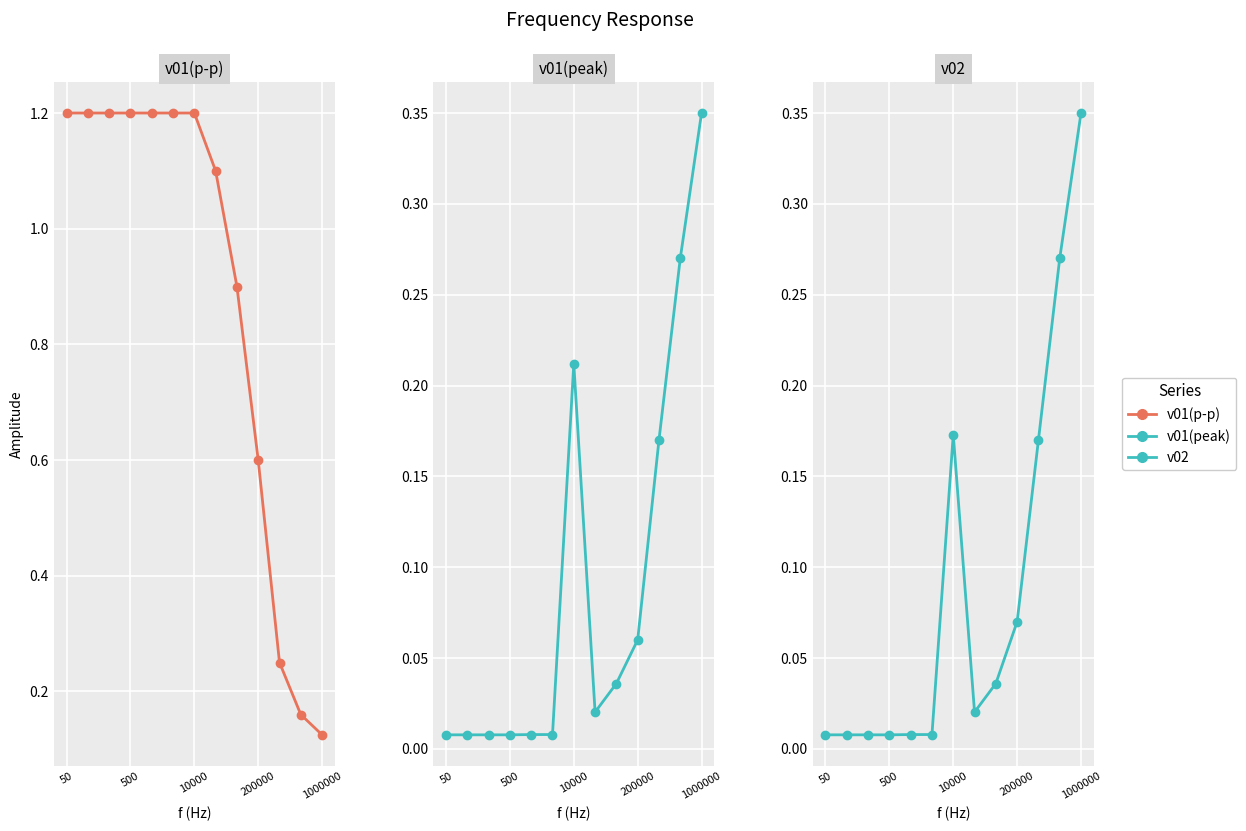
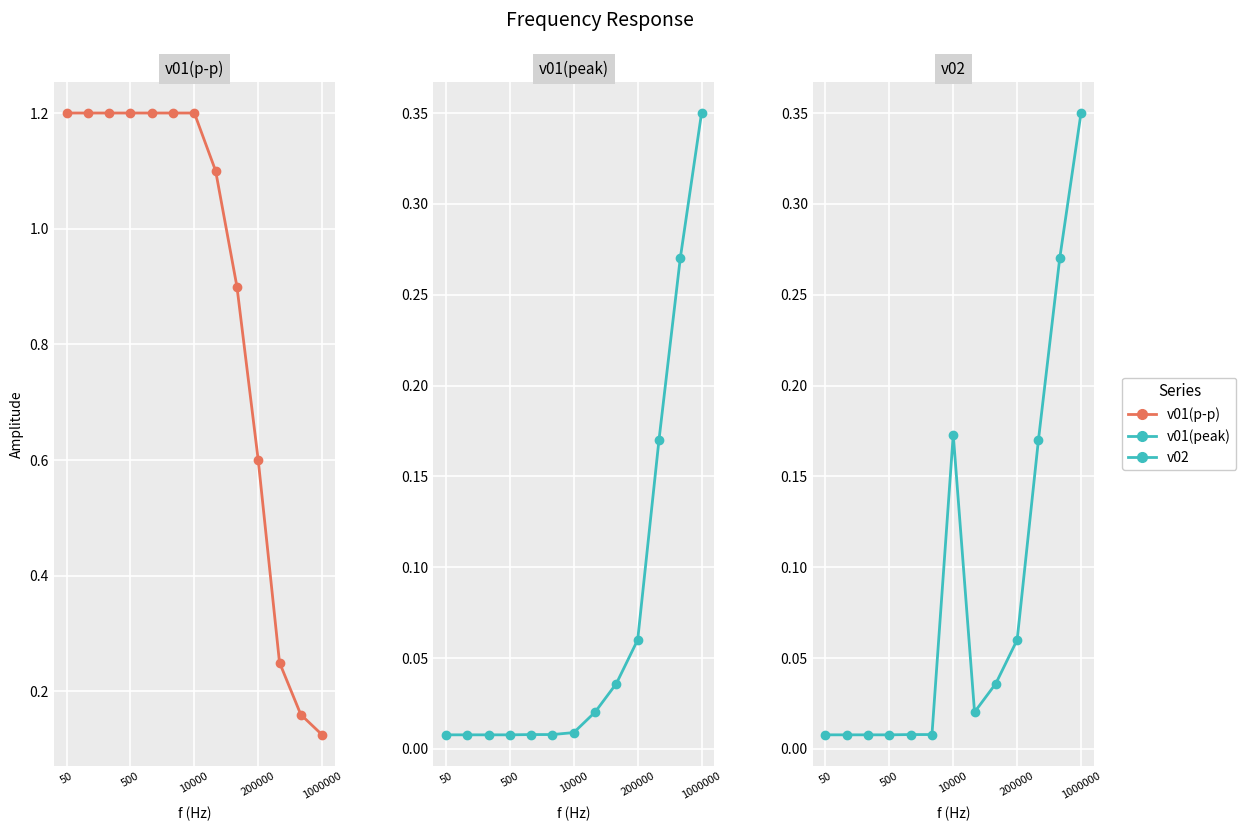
  {
    "v01(p-p)": {
      "50": 1.20,
      "500": 1.20,
      "10000": 1.20,
      "200000": 0.60,
      "1000000": 0.13
    },
    "v01(peak)": {
      "50": 0.008,
      "500": 0.008,
-     "10000": 0.212,
+     "10000": 0.009,
      "200000": 0.060,
      "1000000": 0.350
    },
    "v02": {
      "50": 0.008,
      "500": 0.008,
      "10000": 0.173,
-     "200000": 0.07,
+     "200000": 0.06,
      "1000000": 0.35
    }
  }
